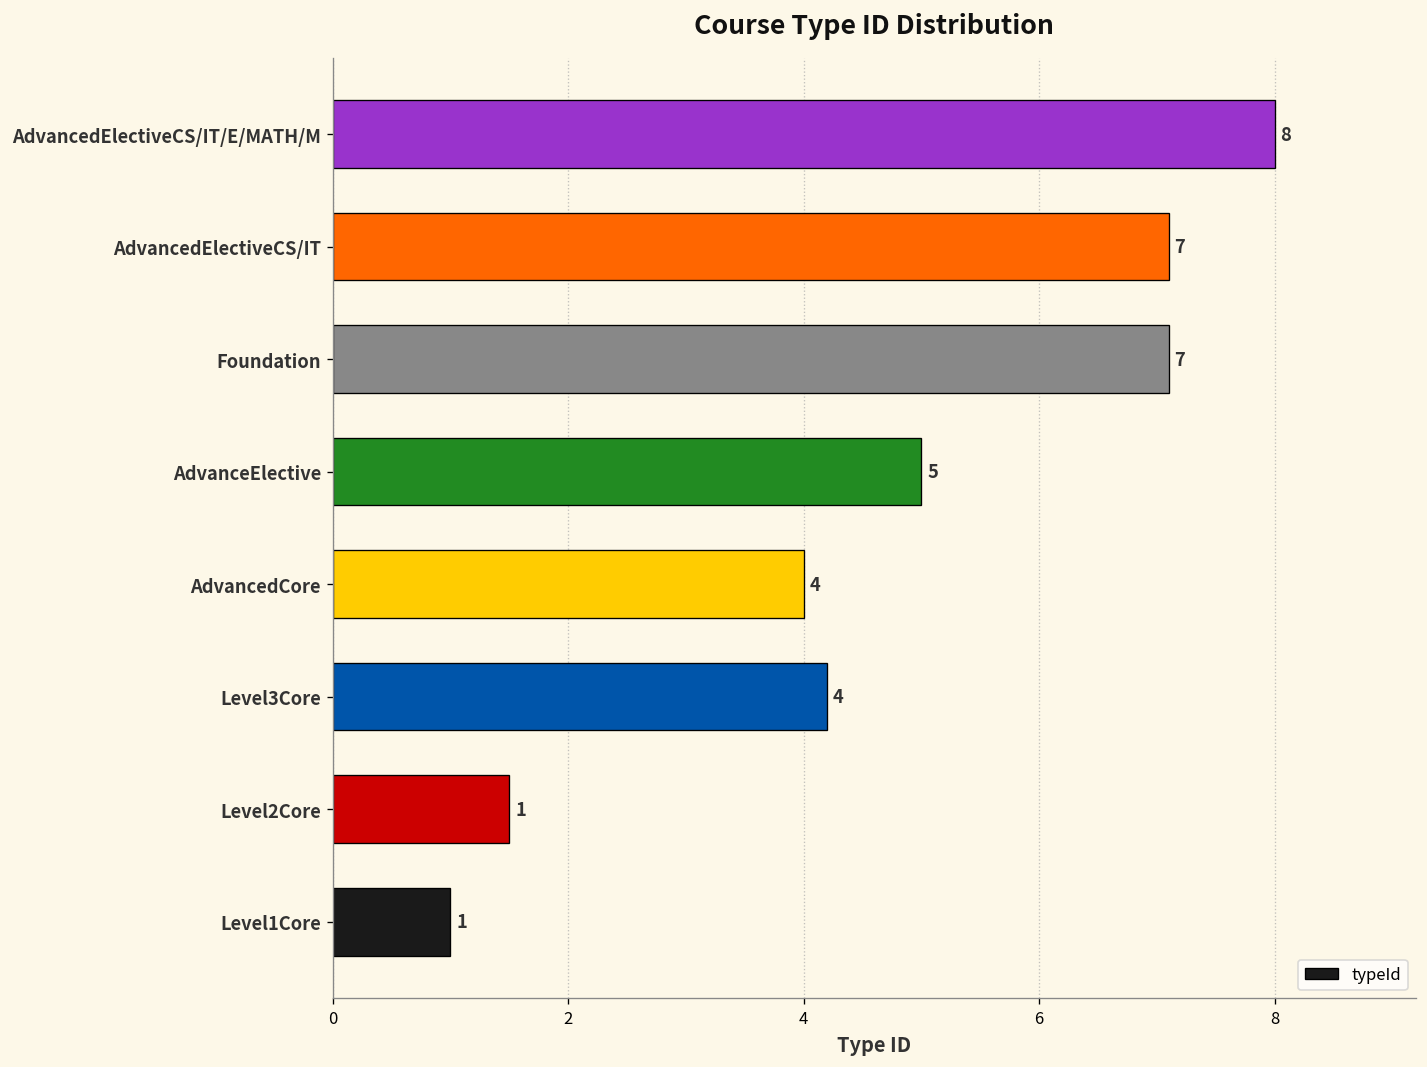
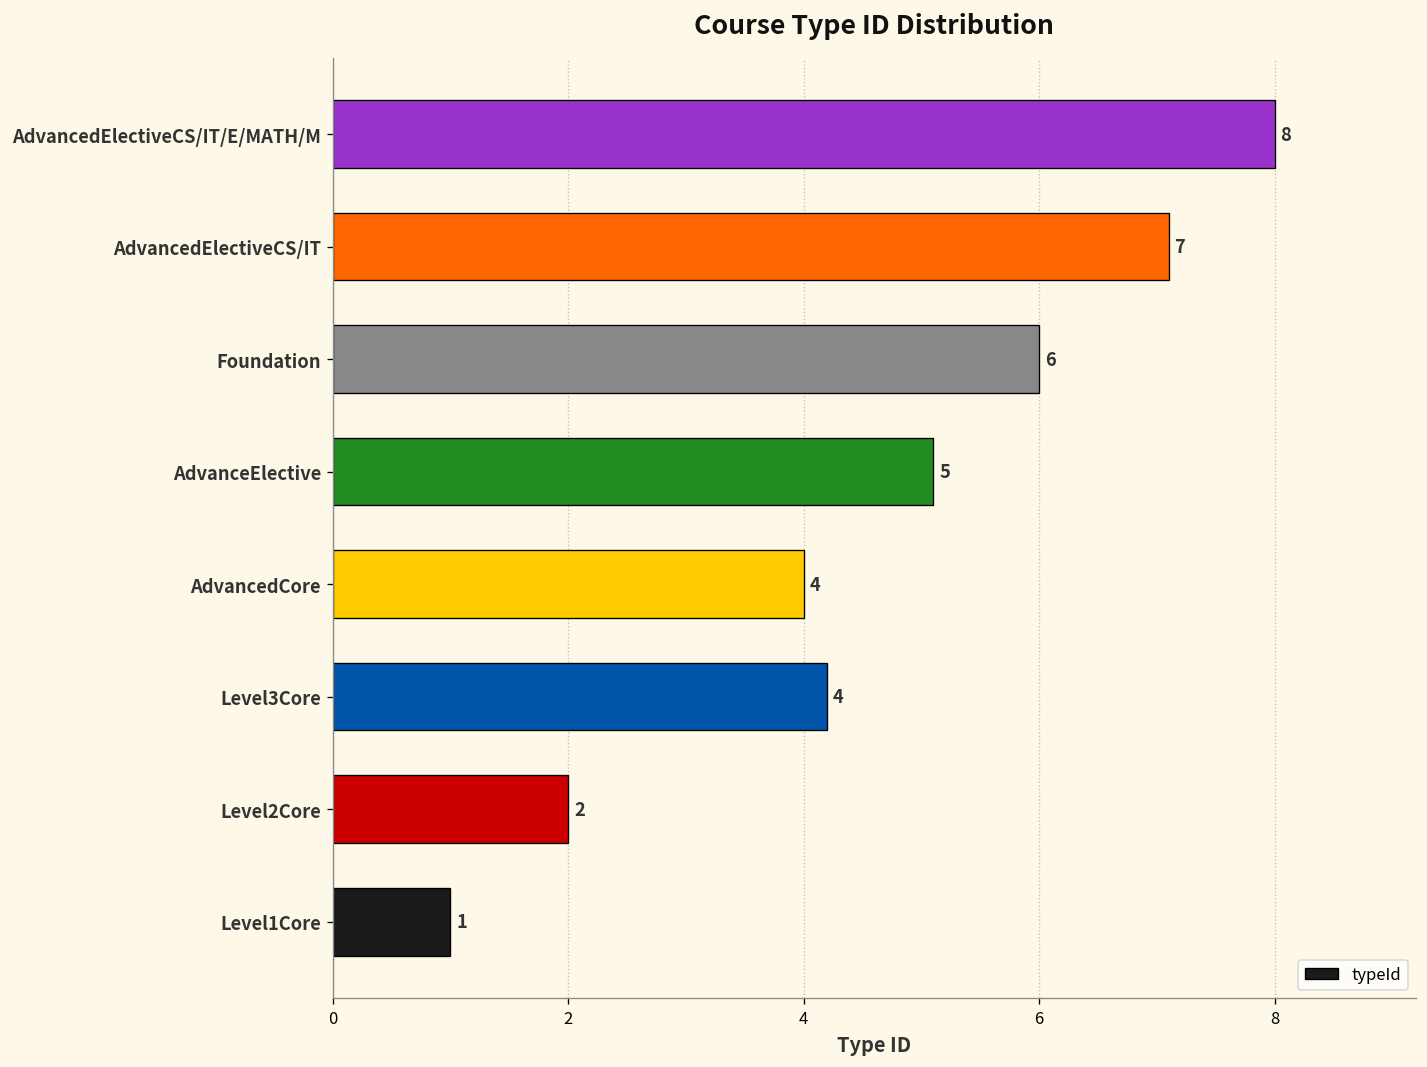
  {
    "AdvancedElectiveCS/IT/E/MATH/M": 8,
    "AdvancedElectiveCS/IT": 7,
-   "Foundation": 7,
-   "AdvanceElective": 5.0,
+   "Foundation": 6,
+   "AdvanceElective": 5.1,
    "AdvancedCore": 4,
    "Level3Core": 4,
-   "Level2Core": 1,
+   "Level2Core": 2,
    "Level1Core": 1
  }
